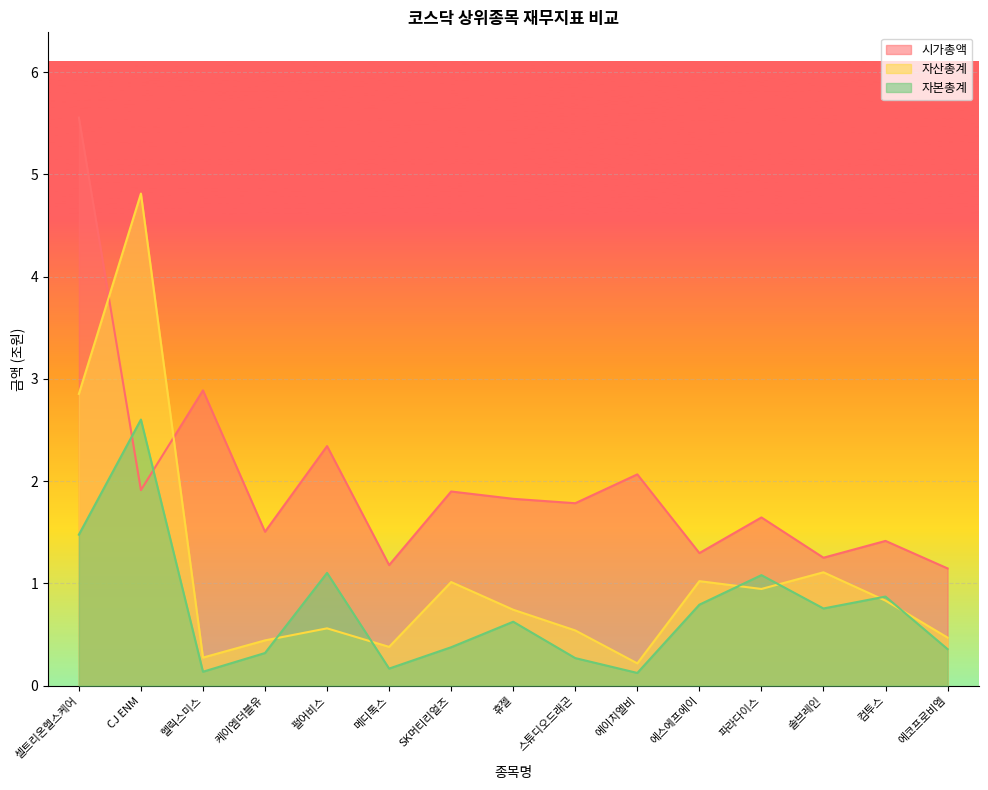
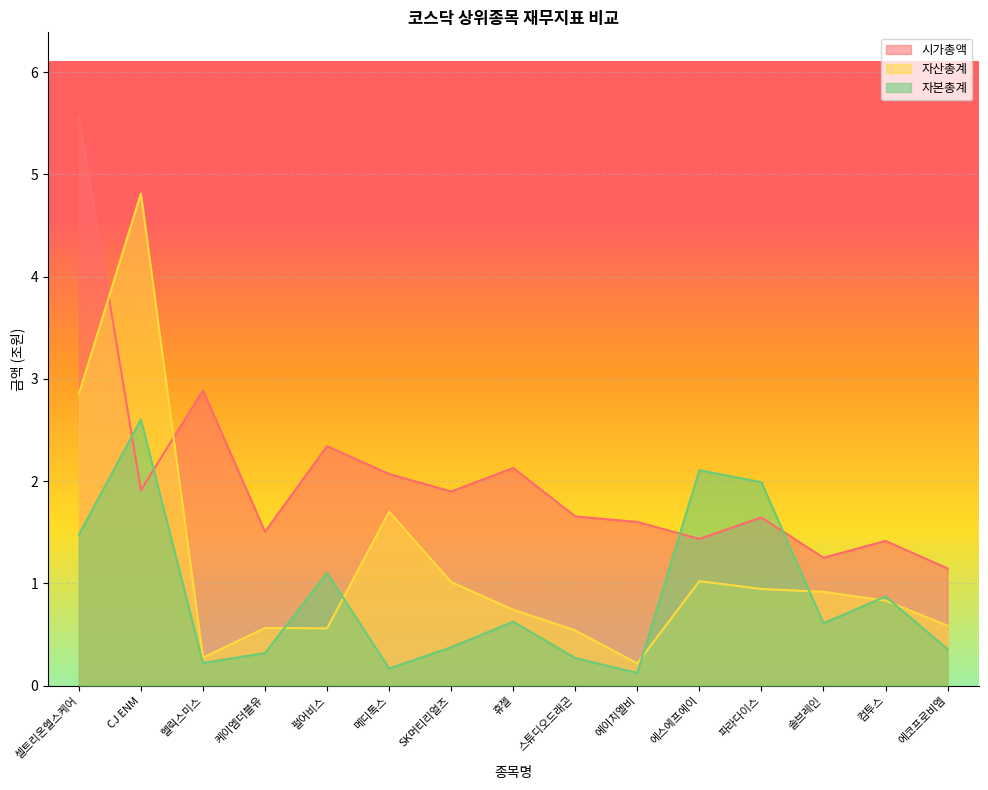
  {
    "시가총액": {
      "셀트리온헬스케어": 5.56,
      "CJ ENM": 1.91,
      "헬릭스미스": 2.89,
      "케이엠더블유": 1.50,
      "펄어비스": 2.34,
-     "메디톡스": 1.18,
+     "메디톡스": 2.07,
      "SK머티리얼즈": 1.90,
-     "휴젤": 1.83,
-     "스튜디오드래곤": 1.78,
-     "에이치엘비": 2.07,
-     "에스에프에이": 1.30,
+     "휴젤": 2.13,
+     "스튜디오드래곤": 1.66,
+     "에이치엘비": 1.60,
+     "에스에프에이": 1.43,
      "파라다이스": 1.64,
      "솔브레인": 1.25,
      "컴투스": 1.42,
      "에코프로비엠": 1.15
    },
    "자산총계": {
      "셀트리온헬스케어": 2.85,
      "CJ ENM": 4.81,
      "헬릭스미스": 0.27,
-     "케이엠더블유": 0.44,
+     "케이엠더블유": 0.56,
      "펄어비스": 0.56,
-     "메디톡스": 0.38,
+     "메디톡스": 1.70,
      "SK머티리얼즈": 1.01,
      "휴젤": 0.74,
      "스튜디오드래곤": 0.54,
      "에이치엘비": 0.22,
      "에스에프에이": 1.02,
      "파라다이스": 0.95,
-     "솔브레인": 1.11,
+     "솔브레인": 0.92,
      "컴투스": 0.83,
-     "에코프로비엠": 0.47
+     "에코프로비엠": 0.59
    },
    "자본총계": {
      "셀트리온헬스케어": 1.48,
      "CJ ENM": 2.60,
-     "헬릭스미스": 0.14,
+     "헬릭스미스": 0.22,
      "케이엠더블유": 0.32,
      "펄어비스": 1.10,
      "메디톡스": 0.17,
      "SK머티리얼즈": 0.38,
      "휴젤": 0.63,
      "스튜디오드래곤": 0.27,
      "에이치엘비": 0.12,
-     "에스에프에이": 0.79,
-     "파라다이스": 1.08,
-     "솔브레인": 0.75,
+     "에스에프에이": 2.11,
+     "파라다이스": 1.99,
+     "솔브레인": 0.61,
      "컴투스": 0.87,
      "에코프로비엠": 0.36
    }
  }
